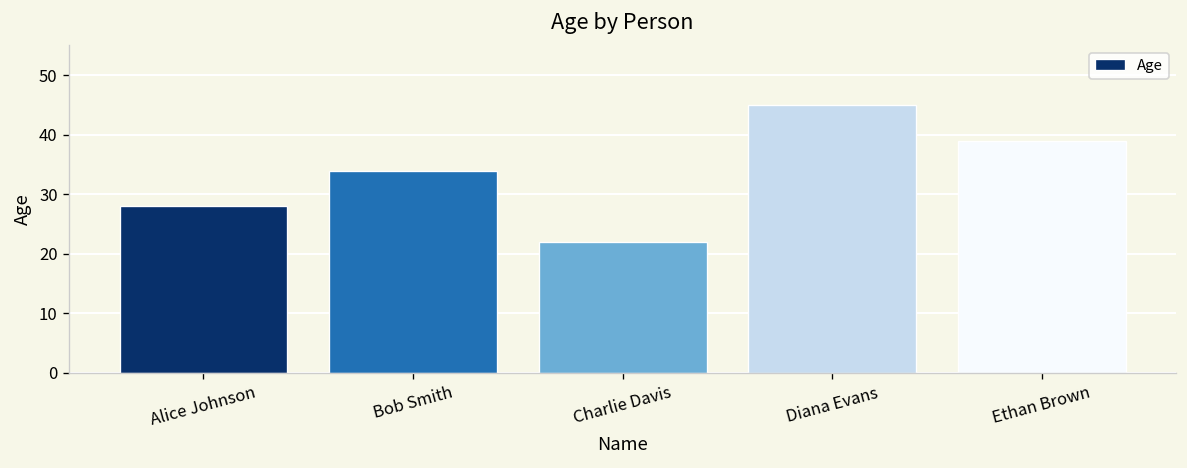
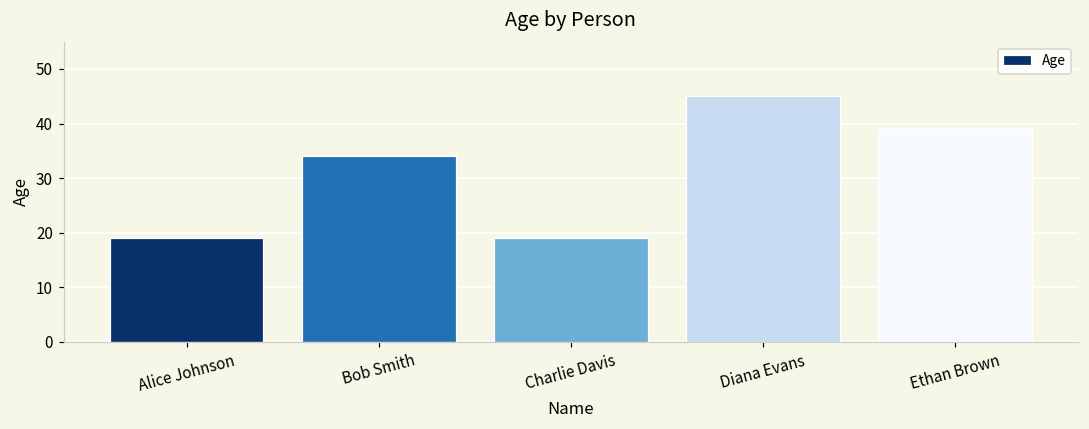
  {
-   "Alice Johnson": 28,
+   "Alice Johnson": 19,
    "Bob Smith": 34,
-   "Charlie Davis": 22,
+   "Charlie Davis": 19,
    "Diana Evans": 45,
    "Ethan Brown": 39
  }
